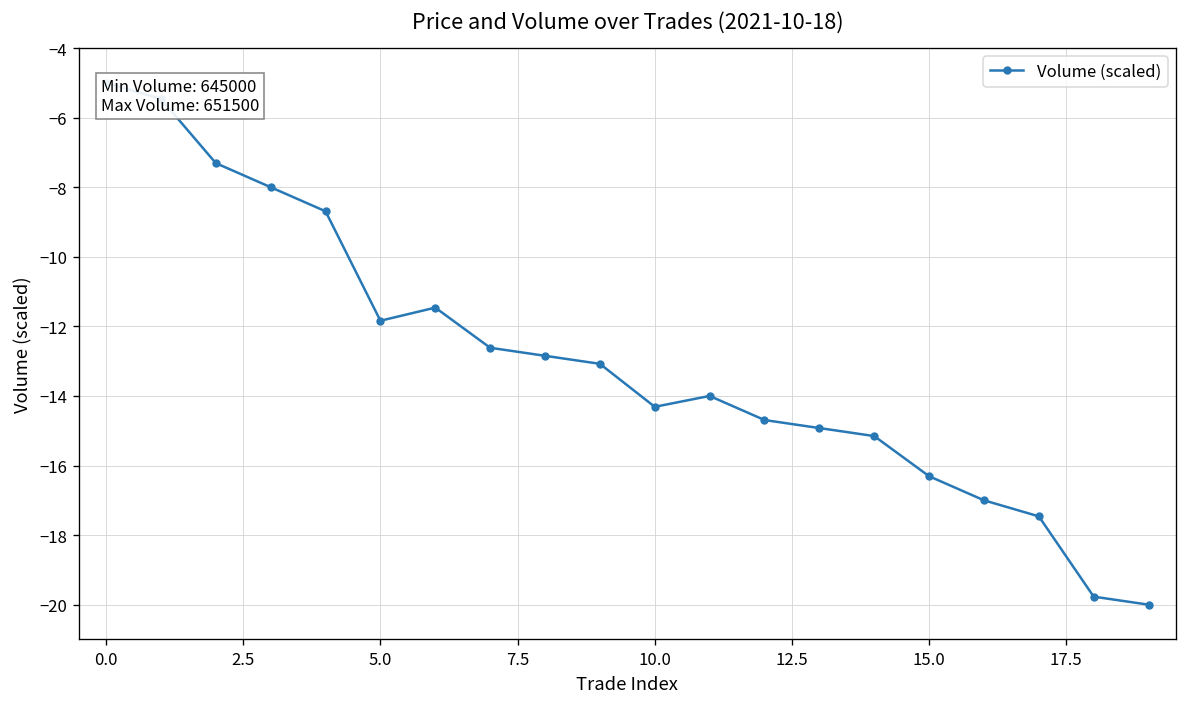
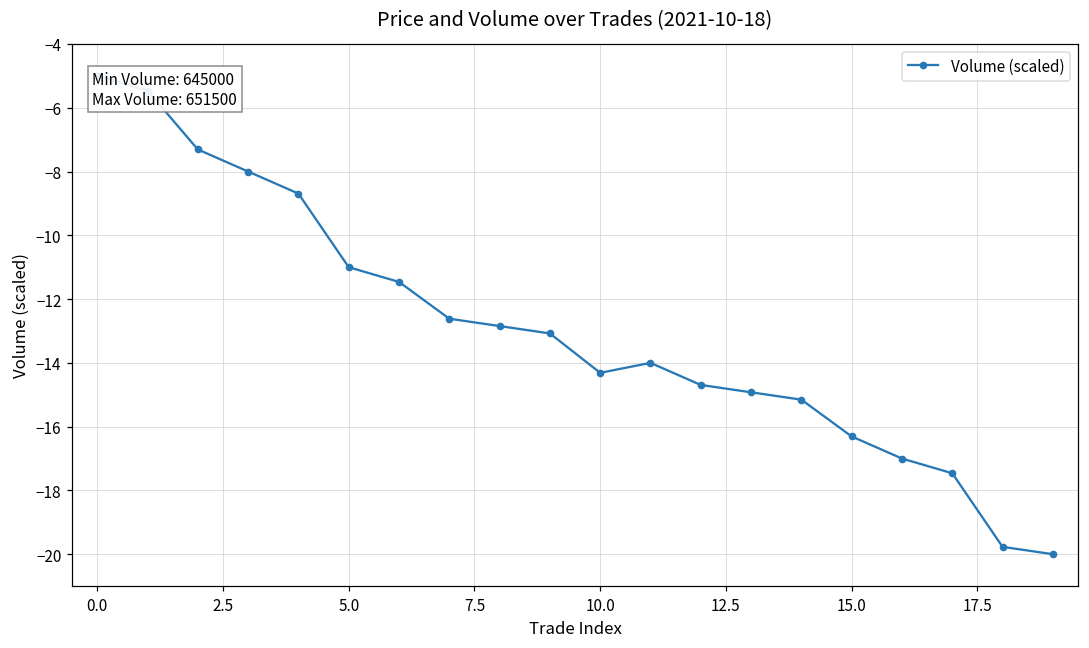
  {
-   "5.0": -11.8,
+   "5.0": -11.0,
    "10.0": -14.3,
    "15.0": -16.3
  }
